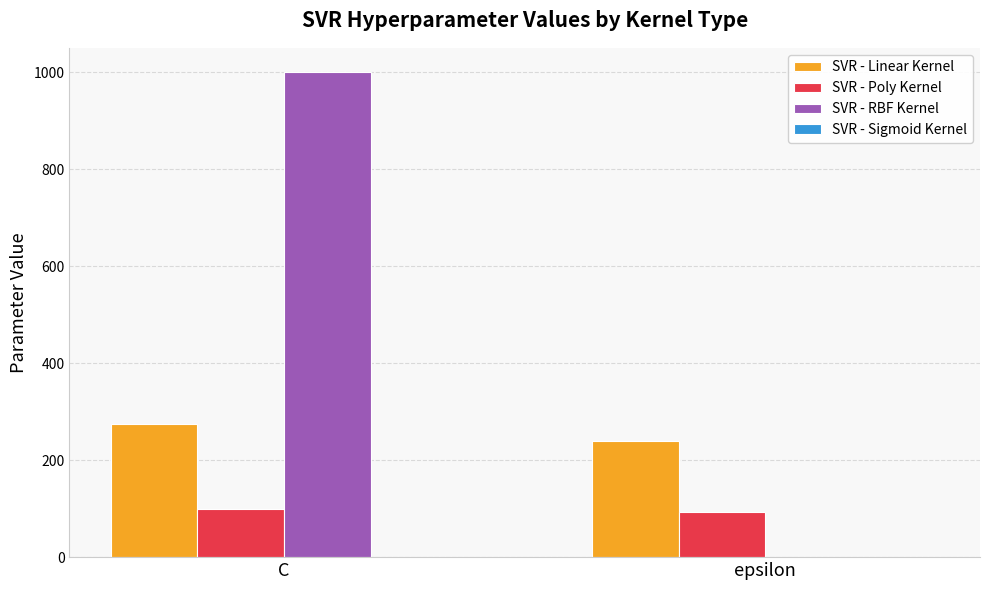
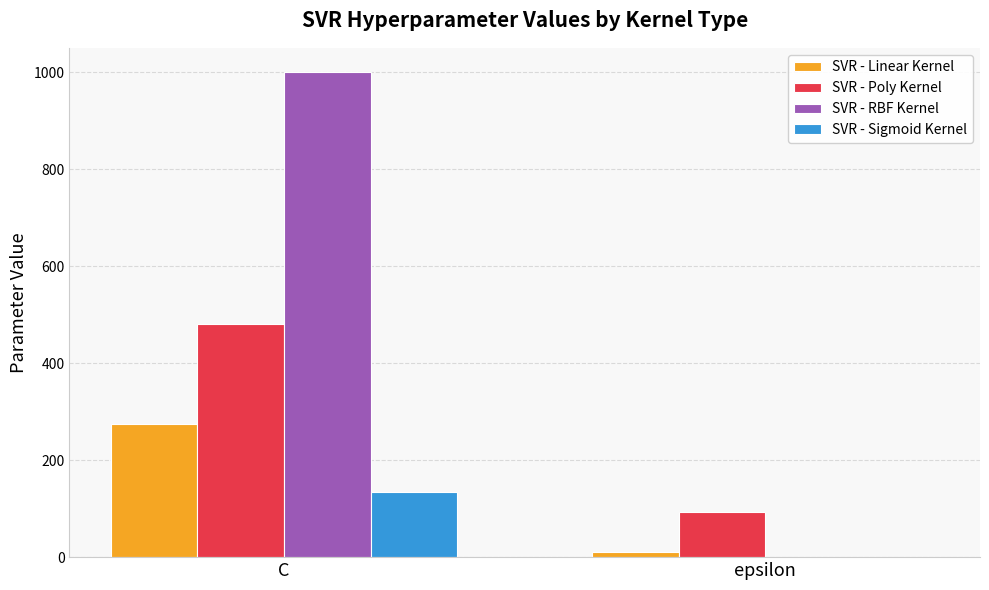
  {
    "SVR - Linear Kernel": {
      "C": 270,
-     "epsilon": 240
+     "epsilon": 10
    },
    "SVR - Poly Kernel": {
-     "C": 100,
+     "C": 480,
      "epsilon": 90
    },
    "SVR - RBF Kernel": {
      "C": 1000
    },
    "SVR - Sigmoid Kernel": {
-     "C": 0
+     "C": 130
    }
  }
